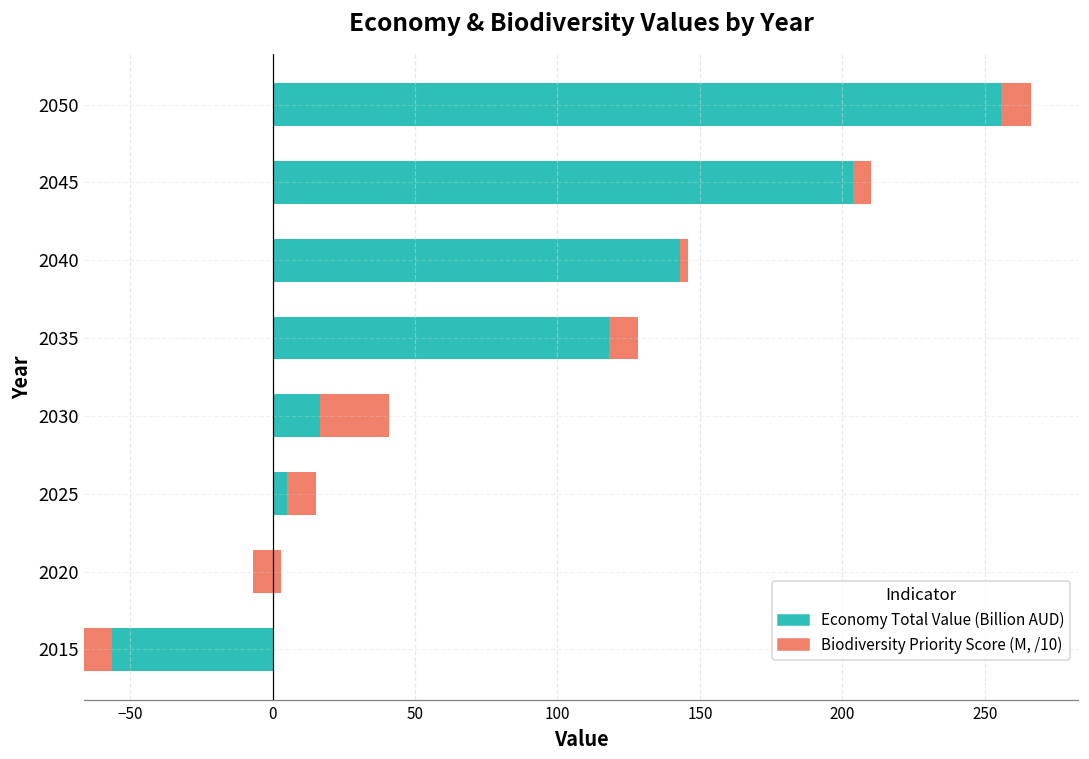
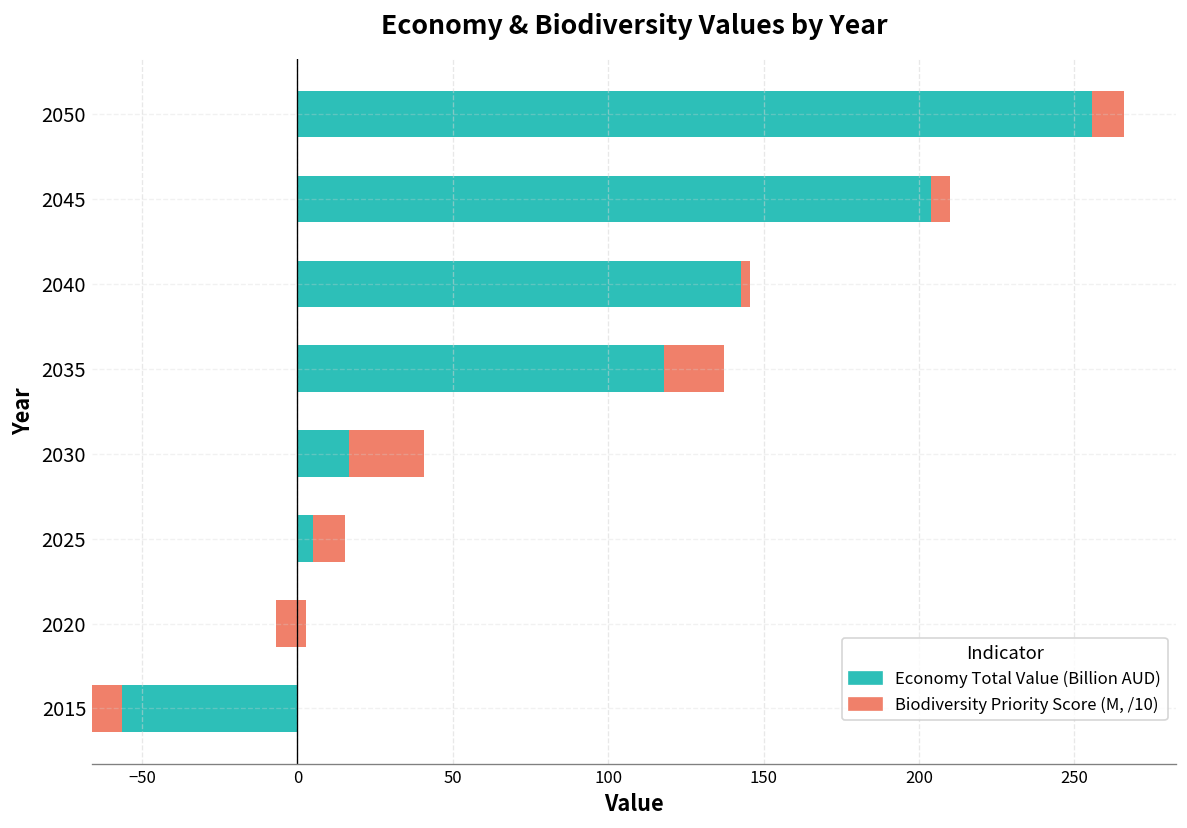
  {
    "Economy Total Value (Billion AUD)": {
      "2050": 256,
      "2045": 204,
      "2040": 143,
      "2035": 118,
      "2030": 17,
      "2025": 5,
      "2020": -7,
      "2015": -66
    },
    "Biodiversity Priority Score (M, /10)": {
      "2050": 10,
      "2045": 6,
      "2040": 3,
-     "2035": 10,
+     "2035": 19,
      "2030": 24,
      "2025": 10,
      "2020": 10
    }
  }
